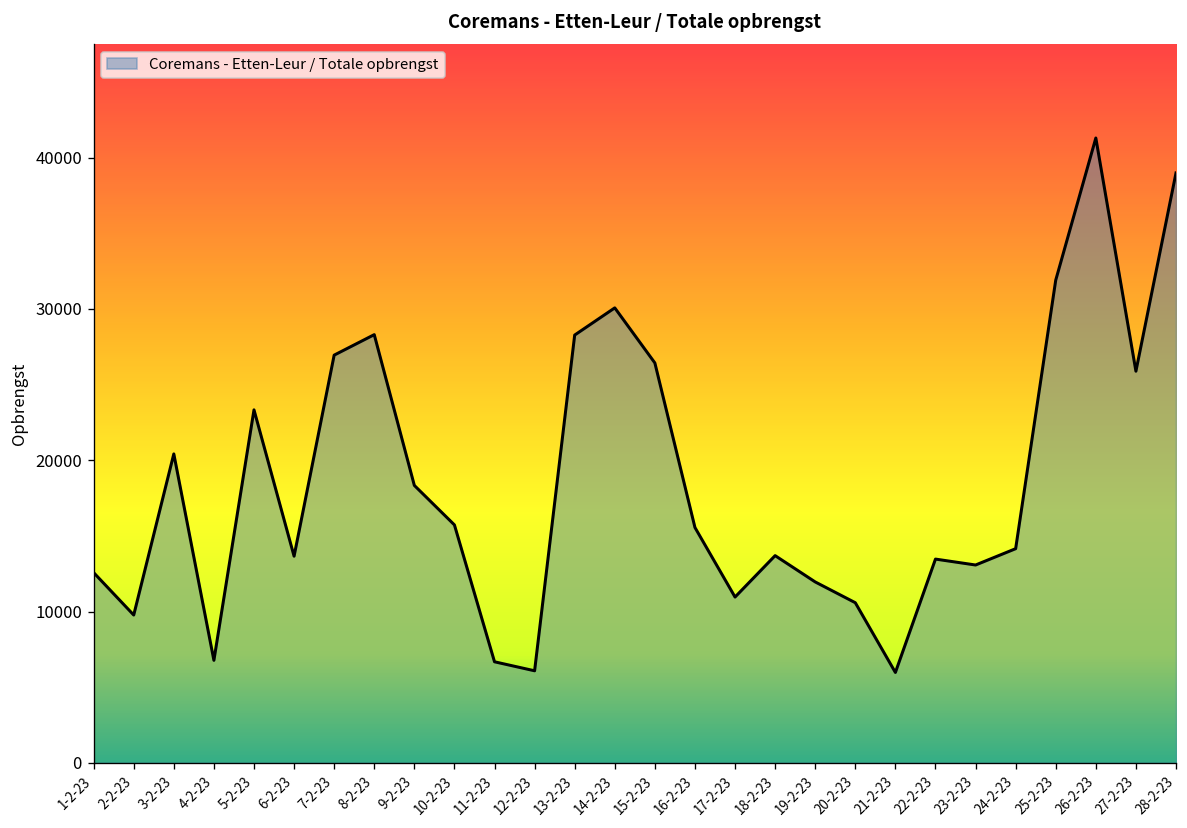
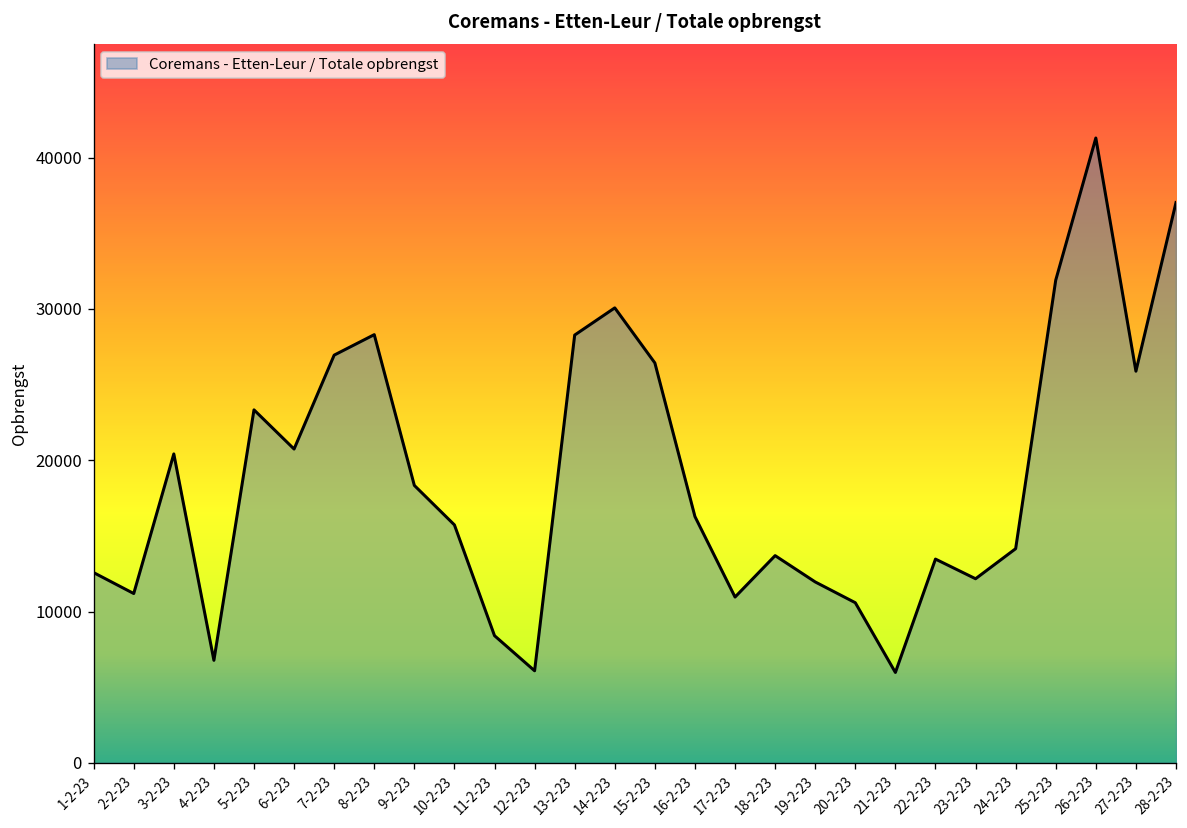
  {
    "1-2-23": 12600,
-   "2-2-23": 9800,
+   "2-2-23": 11200,
    "3-2-23": 20400,
    "4-2-23": 6800,
    "5-2-23": 23300,
-   "6-2-23": 13700,
+   "6-2-23": 20700,
    "7-2-23": 26900,
    "8-2-23": 28300,
    "9-2-23": 18300,
    "10-2-23": 15700,
-   "11-2-23": 6700,
+   "11-2-23": 8400,
    "12-2-23": 6100,
    "13-2-23": 28300,
    "14-2-23": 30100,
    "15-2-23": 26400,
-   "16-2-23": 15600,
+   "16-2-23": 16300,
    "17-2-23": 11000,
    "18-2-23": 13700,
    "19-2-23": 12000,
    "20-2-23": 10600,
    "21-2-23": 6000,
    "22-2-23": 13500,
-   "23-2-23": 13100,
+   "23-2-23": 12200,
    "24-2-23": 14200,
    "25-2-23": 31900,
    "26-2-23": 41300,
    "27-2-23": 25900,
-   "28-2-23": 39000
+   "28-2-23": 37000
  }
